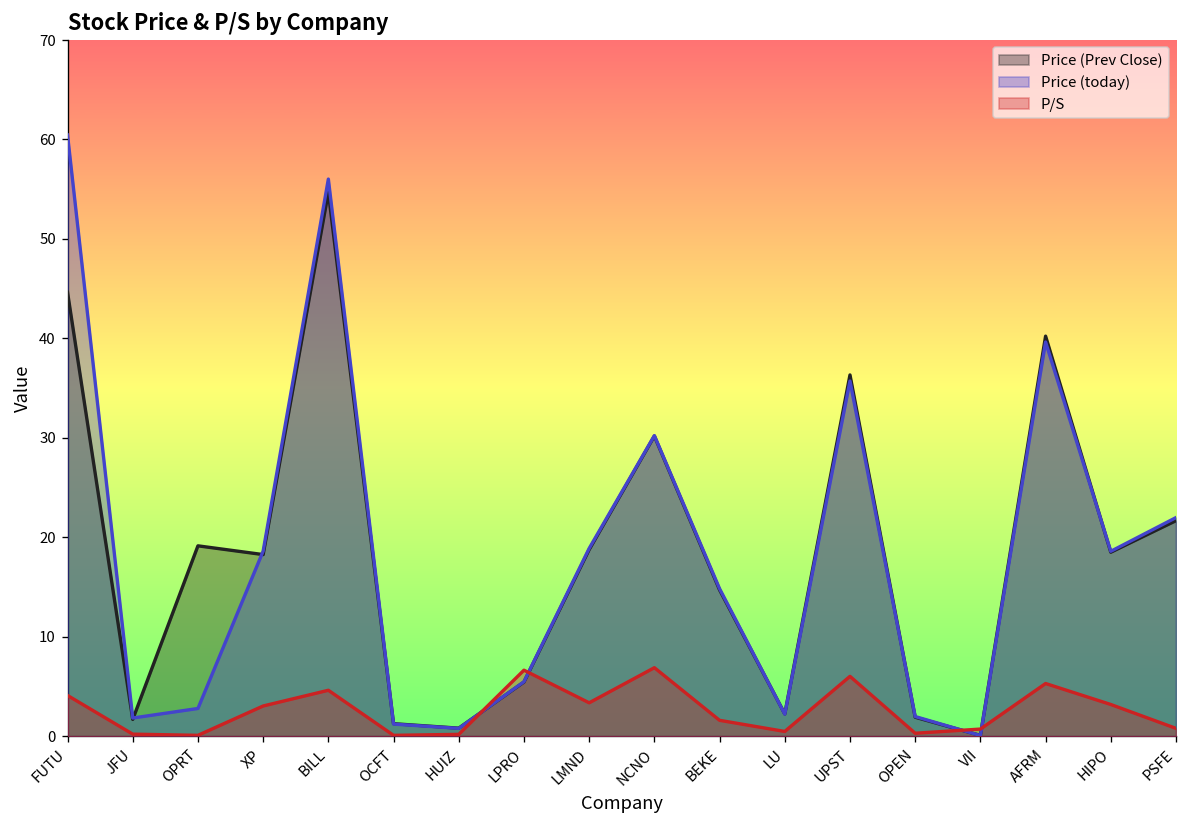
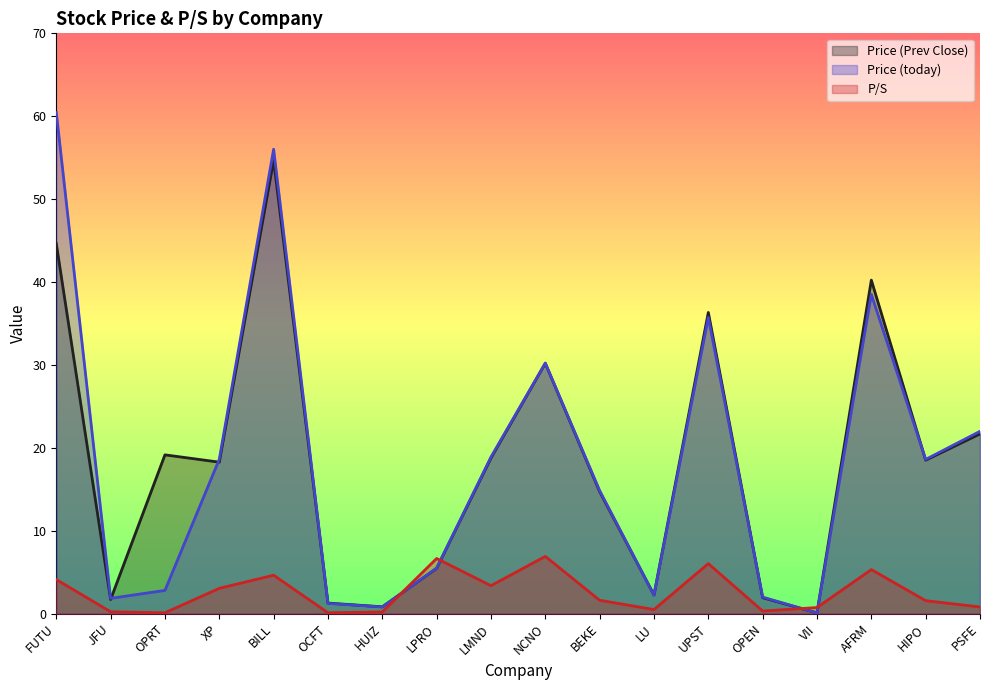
  {
    "Price (Prev Close)": {
      "FUTU": 45,
      "OPRT": 19,
      "XP": 18,
      "BILL": 55,
      "UPST": 36,
      "AFRM": 40,
      "PSFE": 22
    },
    "Price (today)": {
      "FUTU": 60,
      "OPRT": 3,
      "XP": 19,
      "BILL": 56,
      "UPST": 36,
-     "AFRM": 40,
+     "AFRM": 39,
      "PSFE": 22
    },
    "P/S": {
      "FUTU": 4,
      "JFU": 0,
      "OPRT": 0,
      "XP": 3,
      "BILL": 5,
      "OCFT": 0,
      "HUIZ": 0,
      "LPRO": 7,
      "LMND": 3,
      "NCNO": 7,
      "BEKE": 2,
      "LU": 0,
      "UPST": 6,
      "OPEN": 0,
      "VII": 1,
      "AFRM": 5,
-     "HIPO": 3,
+     "HIPO": 2,
      "PSFE": 1
    }
  }
